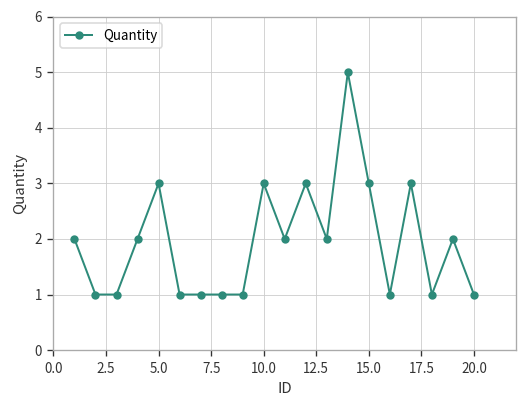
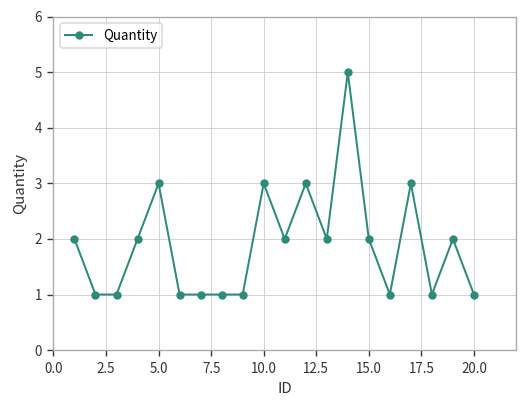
  {
    "5.0": 3,
    "10.0": 3,
-   "15.0": 3,
+   "15.0": 2,
    "20.0": 1
  }
